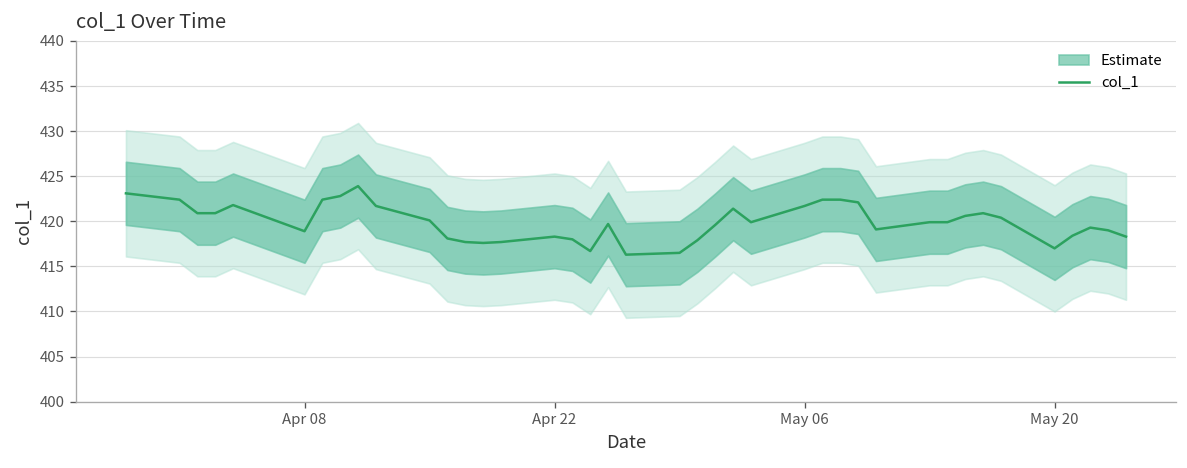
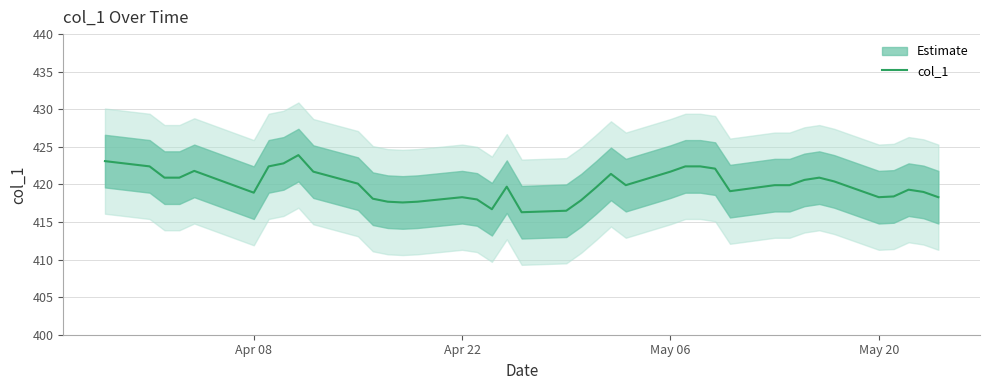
  {
    "col_1": {
      "Apr 08": 419,
      "Apr 22": 418,
      "May 06": 422,
-     "May 20": 417
+     "May 20": 418
    }
  }
